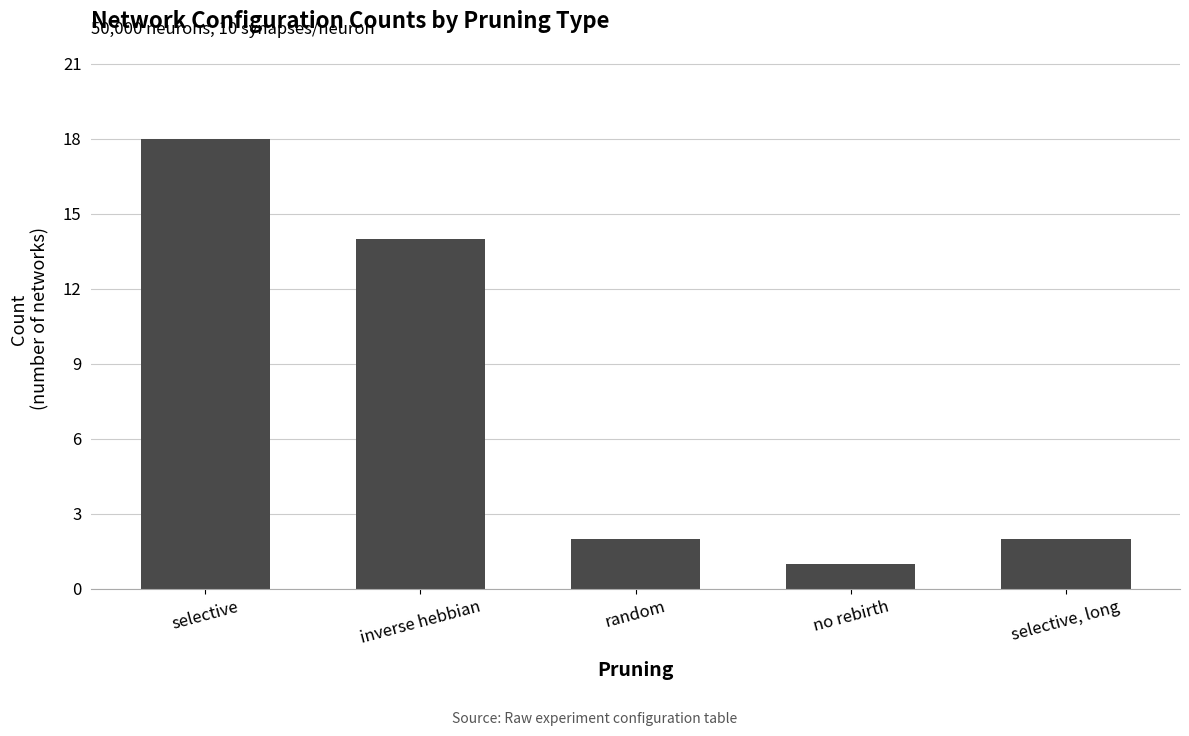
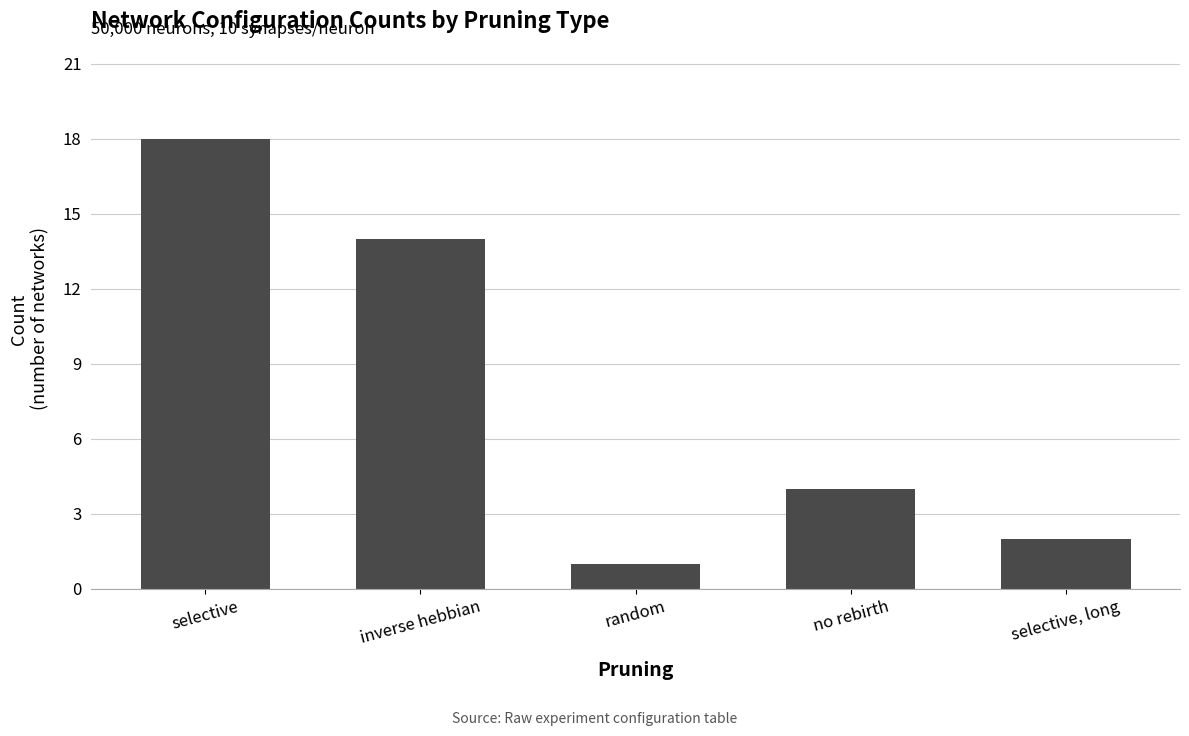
  {
    "selective": 18,
    "inverse hebbian": 14,
-   "random": 2,
-   "no rebirth": 1,
+   "random": 1,
+   "no rebirth": 4,
    "selective, long": 2
  }
